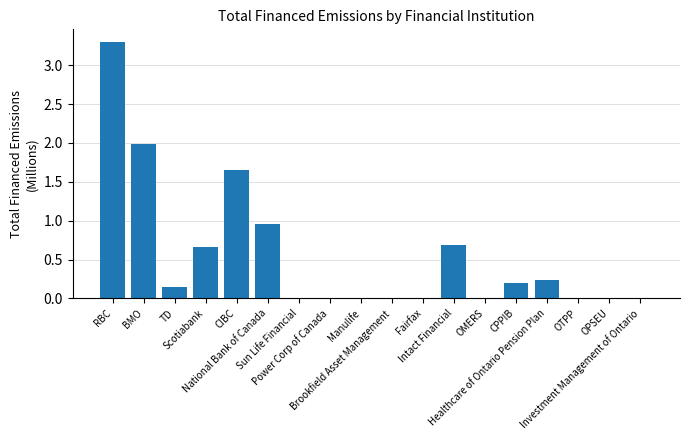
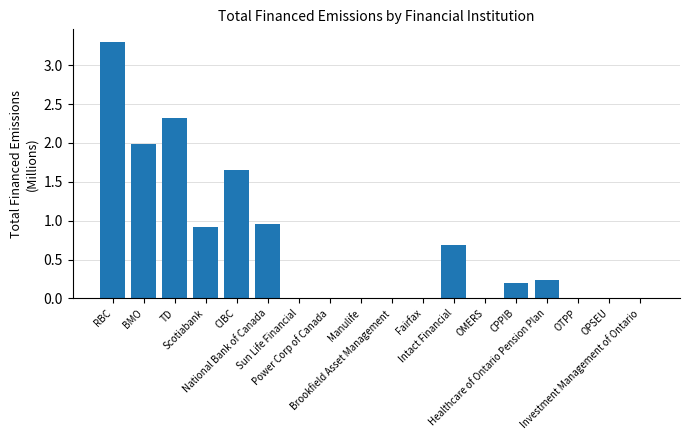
  {
    "RBC": 3.3,
    "BMO": 2.0,
-   "TD": 0.2,
-   "Scotiabank": 0.7,
+   "TD": 2.3,
+   "Scotiabank": 0.9,
    "CIBC": 1.7,
    "National Bank of Canada": 1.0,
    "Sun Life Financial": 0.0,
    "Power Corp of Canada": 0.0,
    "Manulife": 0.0,
    "Brookfield Asset Management": 0.0,
    "Fairfax": 0.0,
    "Intact Financial": 0.7,
    "OMERS": 0.0,
    "CPPIB": 0.2,
    "Healthcare of Ontario Pension Plan": 0.2,
    "OTPP": 0.0,
    "OPSEU": 0.0,
    "Investment Management of Ontario": 0.0
  }
